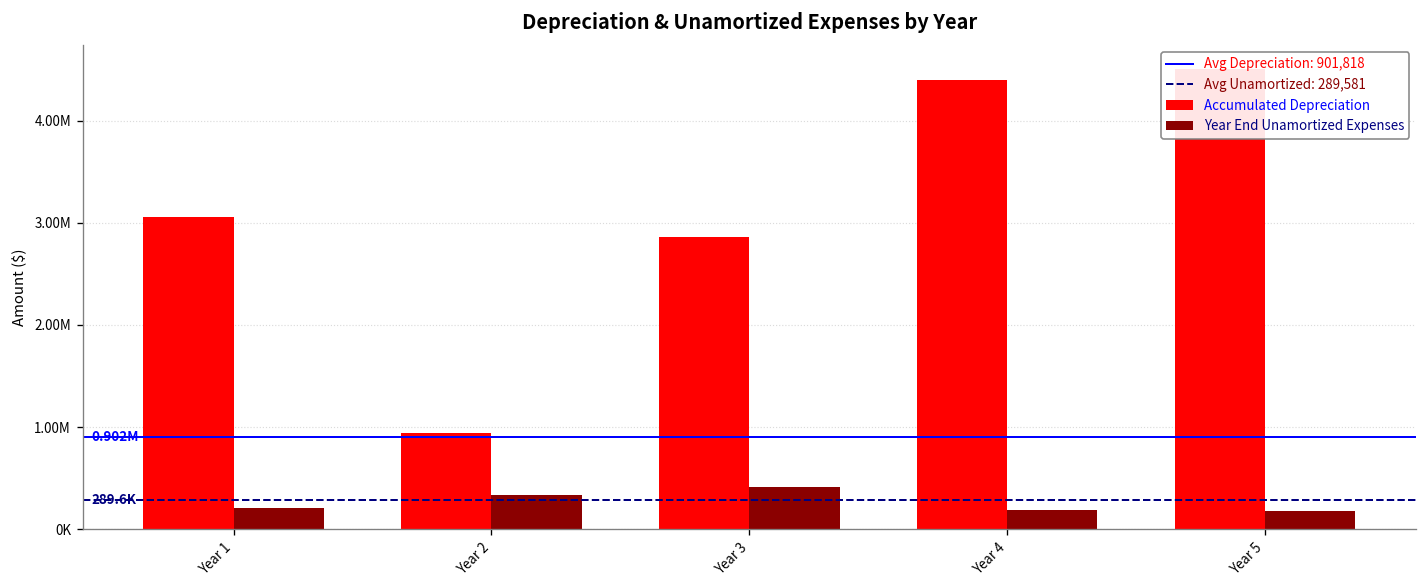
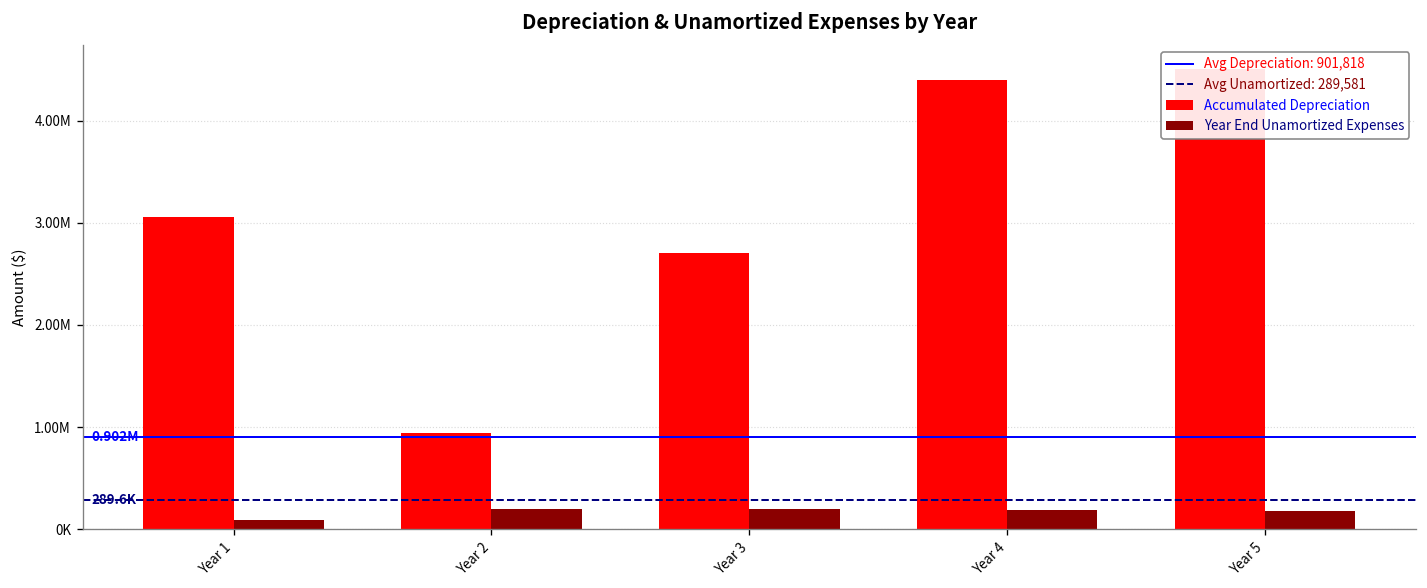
  {
    "Accumulated Depreciation": {
      "Year 1": 3100000,
      "Year 2": 900000,
-     "Year 3": 2900000,
+     "Year 3": 2700000,
      "Year 4": 4400000
    },
    "Year End Unamortized Expenses": {
-     "Year 1": 200000,
-     "Year 2": 300000,
-     "Year 3": 400000,
+     "Year 1": 100000,
+     "Year 2": 200000,
+     "Year 3": 200000,
      "Year 4": 200000,
      "Year 5": 200000
    }
  }
